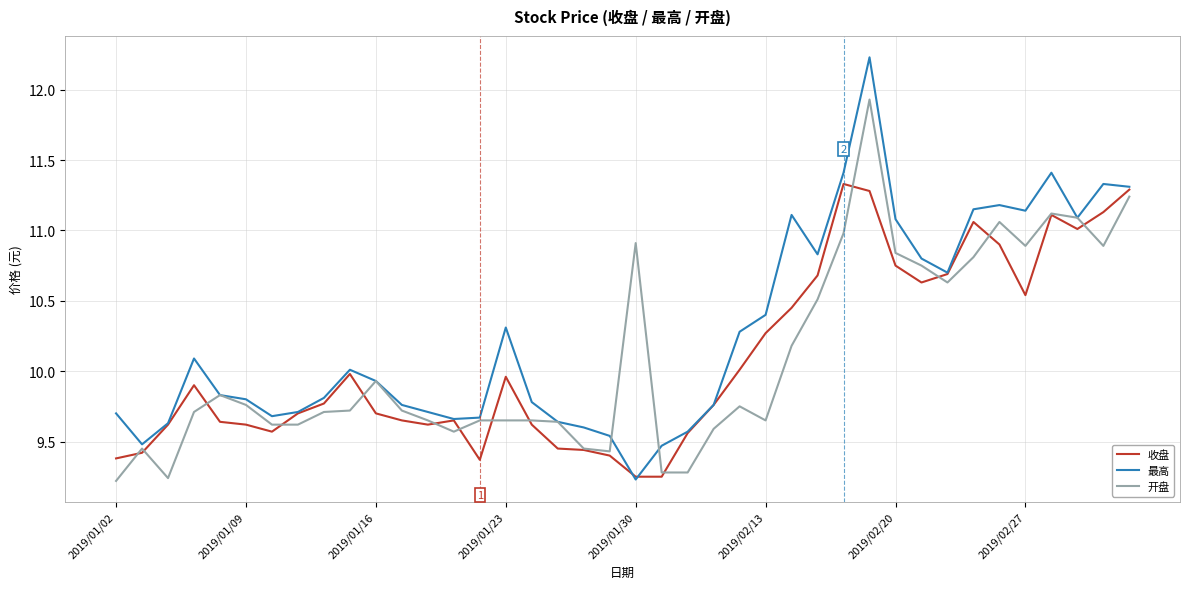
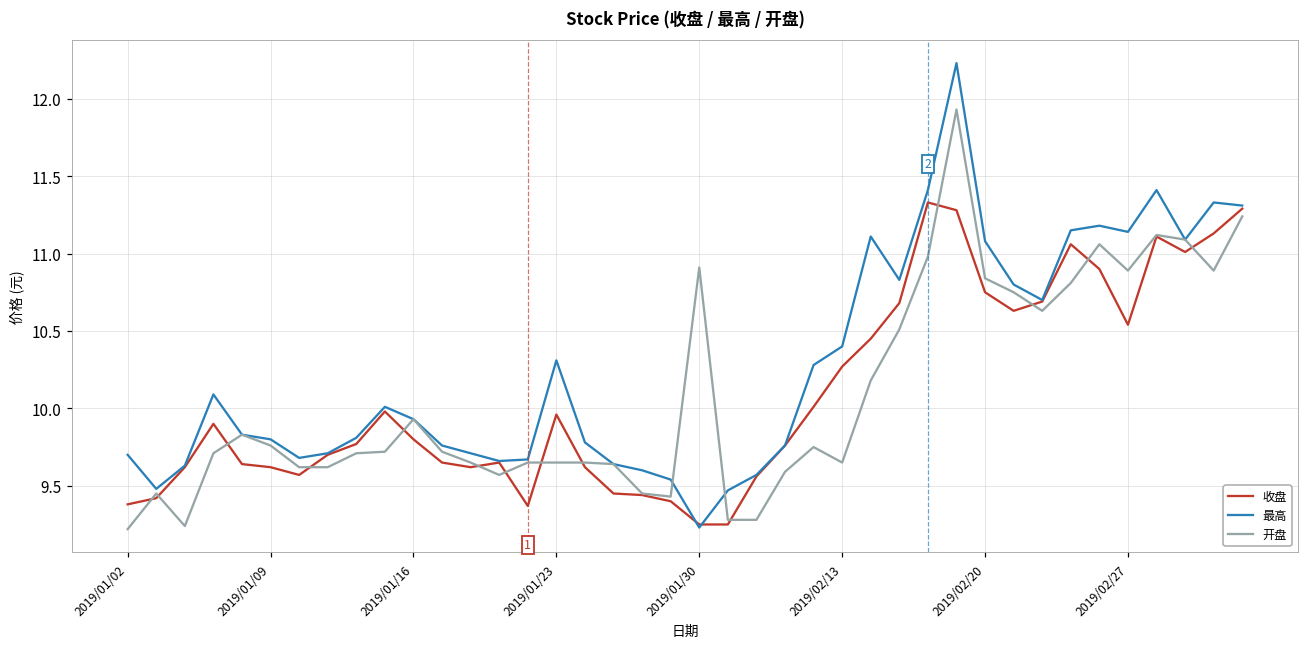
  {
    "收盘": {
      "2019/01/02": 9.38,
      "2019/01/09": 9.62,
-     "2019/01/16": 9.7,
+     "2019/01/16": 9.8,
      "2019/01/23": 9.96,
      "2019/01/30": 9.25,
      "2019/02/13": 10.27,
      "2019/02/20": 10.75,
      "2019/02/27": 10.54
    },
    "最高": {
      "2019/01/02": 9.7,
      "2019/01/09": 9.8,
      "2019/01/23": 10.3,
      "2019/01/30": 9.23,
      "2019/02/13": 10.4,
      "2019/02/20": 11.08,
      "2019/02/27": 11.14
    },
    "开盘": {
      "2019/01/02": 9.22,
      "2019/01/09": 9.76,
      "2019/01/23": 9.65,
      "2019/01/30": 10.9,
      "2019/02/13": 9.65,
      "2019/02/20": 10.84,
      "2019/02/27": 10.9
    }
  }
